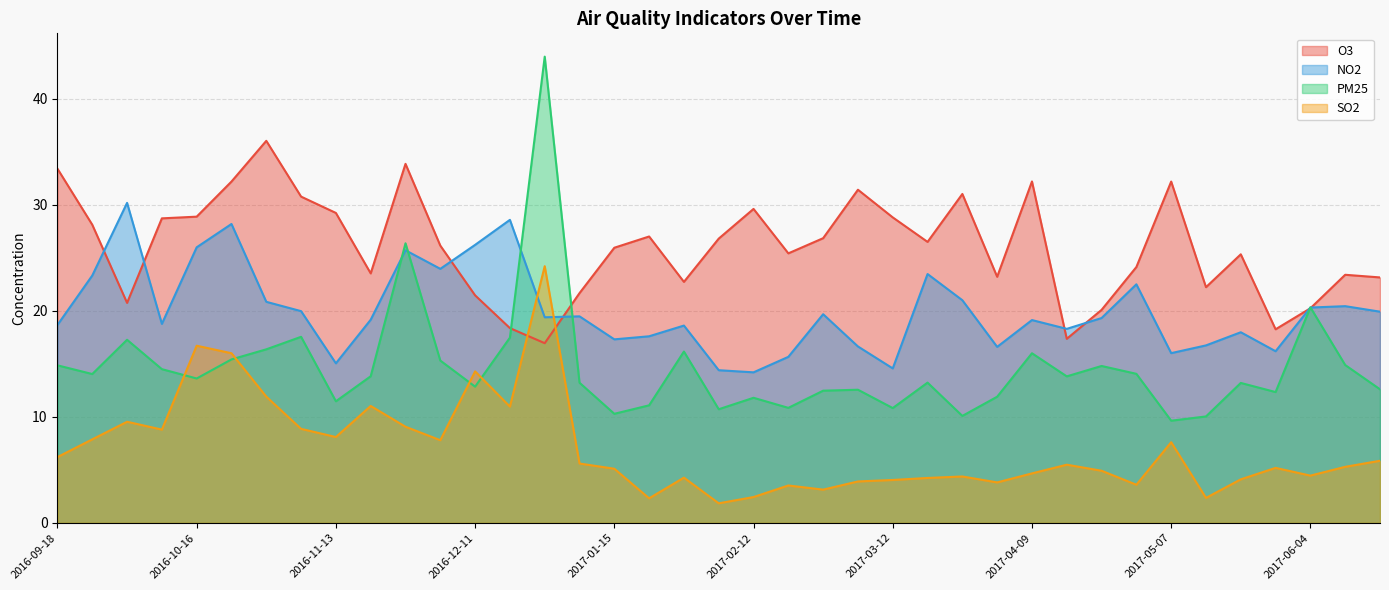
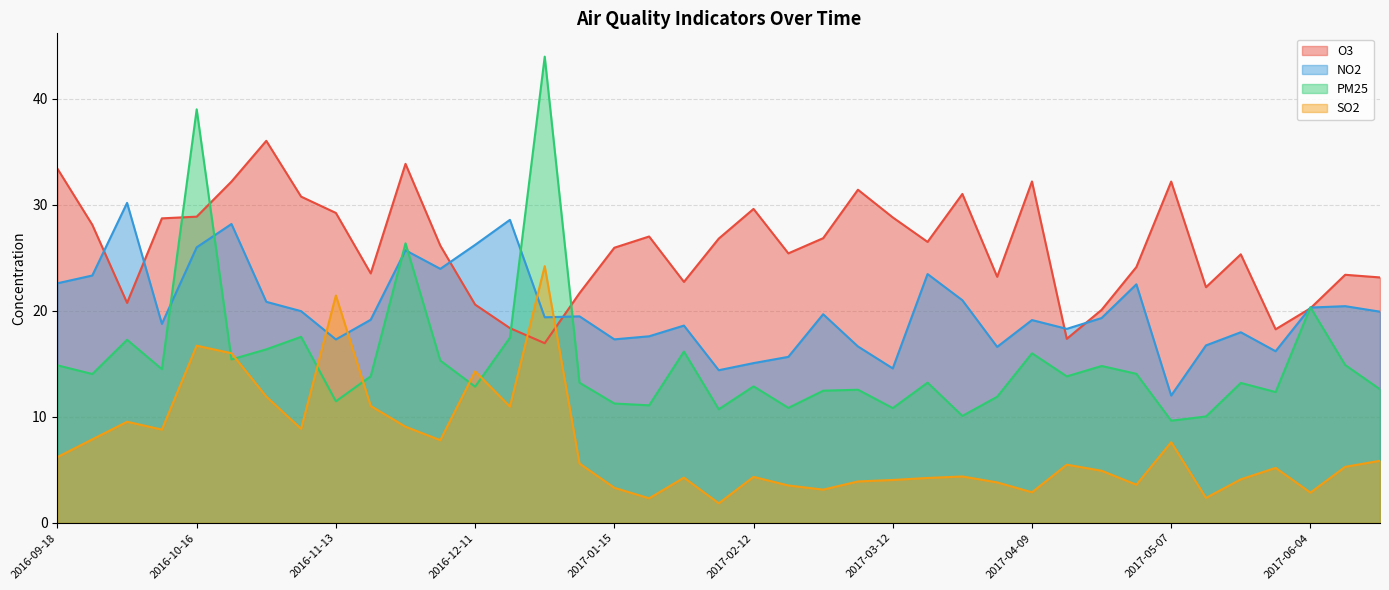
  {
    "O3": {
      "2016-09-18": 33.4,
      "2016-10-16": 28.9,
      "2016-11-13": 29.2,
-     "2016-12-11": 21.5,
+     "2016-12-11": 20.6,
      "2017-01-15": 25.9,
      "2017-02-12": 29.6,
      "2017-03-12": 28.8,
      "2017-04-09": 32.2,
      "2017-05-07": 32.2
    },
    "NO2": {
-     "2016-09-18": 18.7,
+     "2016-09-18": 22.6,
      "2016-10-16": 26.0,
-     "2016-11-13": 15.0,
+     "2016-11-13": 17.3,
      "2016-12-11": 26.2,
      "2017-01-15": 17.3,
-     "2017-02-12": 14.2,
+     "2017-02-12": 15.1,
      "2017-03-12": 14.6,
      "2017-04-09": 19.1,
-     "2017-05-07": 16
+     "2017-05-07": 12
    },
    "PM25": {
      "2016-09-18": 14.9,
-     "2016-10-16": 13.6,
+     "2016-10-16": 39.0,
      "2016-11-13": 11.5,
      "2016-12-11": 12.8,
-     "2017-01-15": 10.3,
-     "2017-02-12": 11.8,
+     "2017-01-15": 11.3,
+     "2017-02-12": 12.9,
      "2017-03-12": 10.8,
      "2017-04-09": 16.0,
      "2017-05-07": 9.6
    },
    "SO2": {
      "2016-09-18": 6.2,
      "2016-10-16": 16.7,
-     "2016-11-13": 8.1,
+     "2016-11-13": 21.4,
      "2016-12-11": 14.3,
-     "2017-01-15": 5.1,
-     "2017-02-12": 2.4,
+     "2017-01-15": 3.3,
+     "2017-02-12": 4.3,
      "2017-03-12": 4.0,
-     "2017-04-09": 4.7,
+     "2017-04-09": 2.9,
      "2017-05-07": 7.6,
-     "2017-06-04": 4.5
+     "2017-06-04": 2.9
    }
  }
